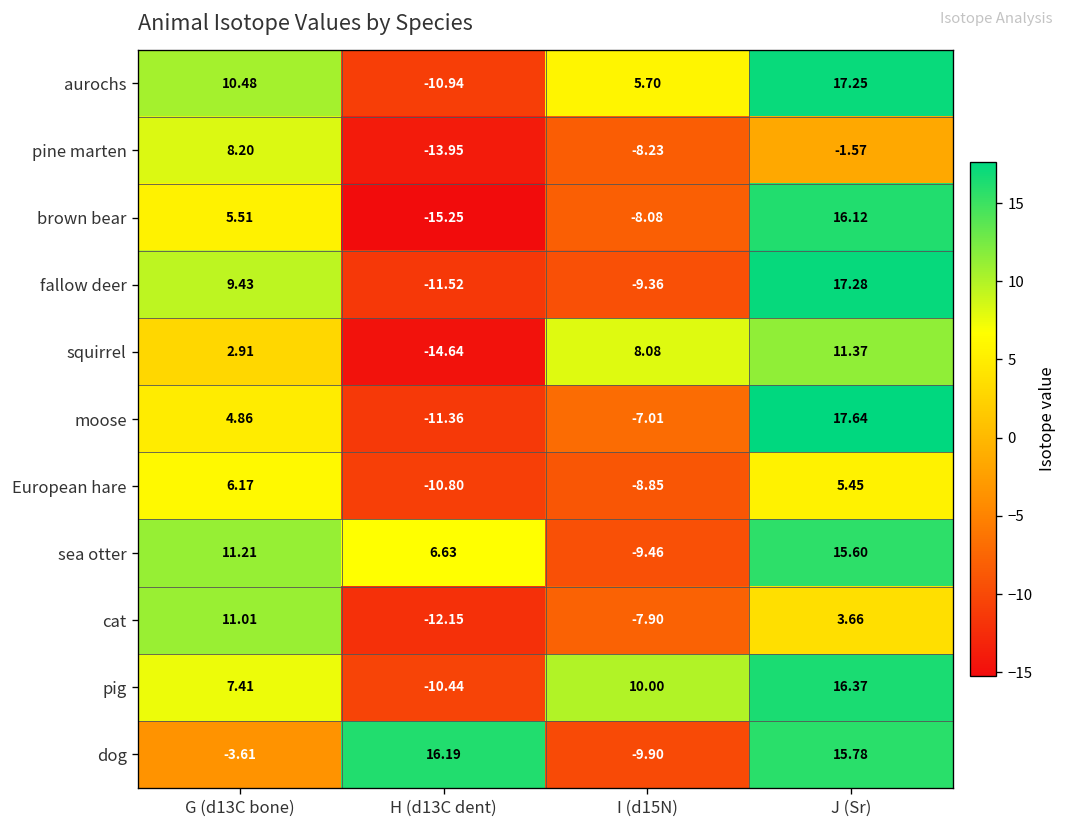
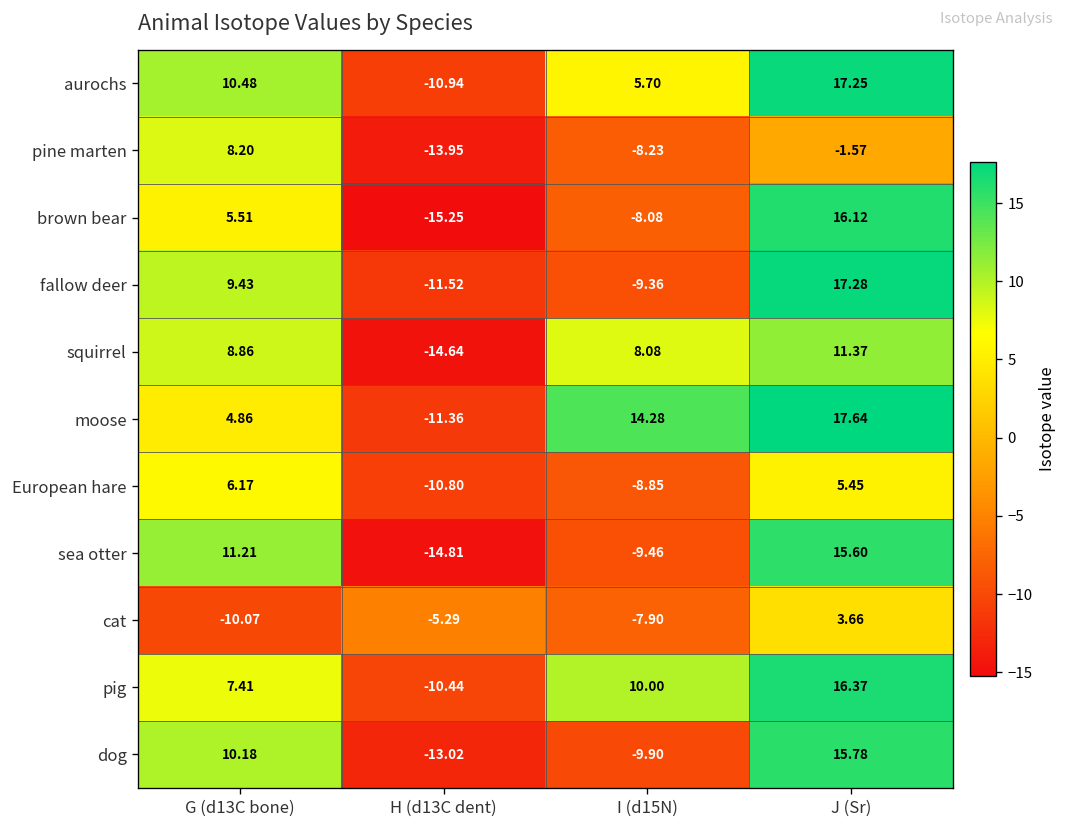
  {
    "aurochs": {
      "G (d13C bone)": 10.48,
      "H (d13C dent)": -10.94,
      "I (d15N)": 5.70,
      "J (Sr)": 17.25
    },
    "pine marten": {
      "G (d13C bone)": 8.20,
      "H (d13C dent)": -13.95,
      "I (d15N)": -8.23,
      "J (Sr)": -1.57
    },
    "brown bear": {
      "G (d13C bone)": 5.51,
      "H (d13C dent)": -15.25,
      "I (d15N)": -8.08,
      "J (Sr)": 16.12
    },
    "fallow deer": {
      "G (d13C bone)": 9.43,
      "H (d13C dent)": -11.52,
      "I (d15N)": -9.36,
      "J (Sr)": 17.28
    },
    "squirrel": {
-     "G (d13C bone)": 2.91,
+     "G (d13C bone)": 8.86,
      "H (d13C dent)": -14.64,
      "I (d15N)": 8.08,
      "J (Sr)": 11.37
    },
    "moose": {
      "G (d13C bone)": 4.86,
      "H (d13C dent)": -11.36,
-     "I (d15N)": -7.01,
+     "I (d15N)": 14.28,
      "J (Sr)": 17.64
    },
    "European hare": {
      "G (d13C bone)": 6.17,
      "H (d13C dent)": -10.80,
      "I (d15N)": -8.85,
      "J (Sr)": 5.45
    },
    "sea otter": {
      "G (d13C bone)": 11.21,
-     "H (d13C dent)": 6.63,
+     "H (d13C dent)": -14.81,
      "I (d15N)": -9.46,
      "J (Sr)": 15.60
    },
    "cat": {
-     "G (d13C bone)": 11.01,
-     "H (d13C dent)": -12.15,
+     "G (d13C bone)": -10.07,
+     "H (d13C dent)": -5.29,
      "I (d15N)": -7.90,
      "J (Sr)": 3.66
    },
    "pig": {
      "G (d13C bone)": 7.41,
      "H (d13C dent)": -10.44,
      "I (d15N)": 10.00,
      "J (Sr)": 16.37
    },
    "dog": {
-     "G (d13C bone)": -3.61,
-     "H (d13C dent)": 16.19,
+     "G (d13C bone)": 10.18,
+     "H (d13C dent)": -13.02,
      "I (d15N)": -9.90,
      "J (Sr)": 15.78
    }
  }
